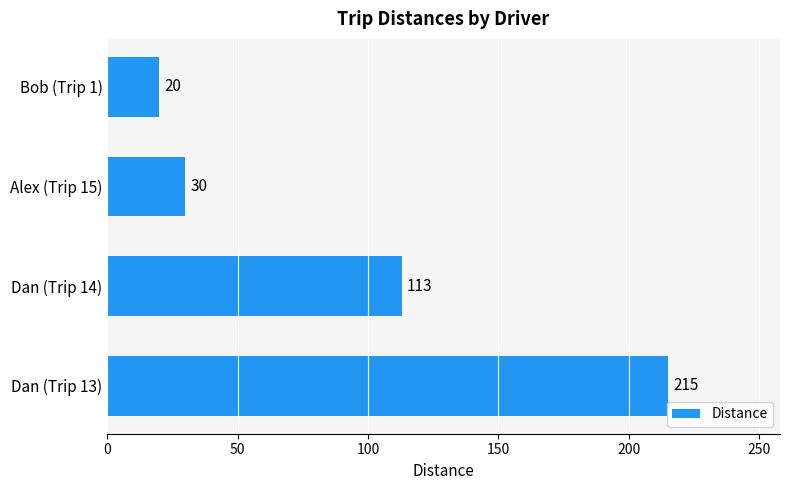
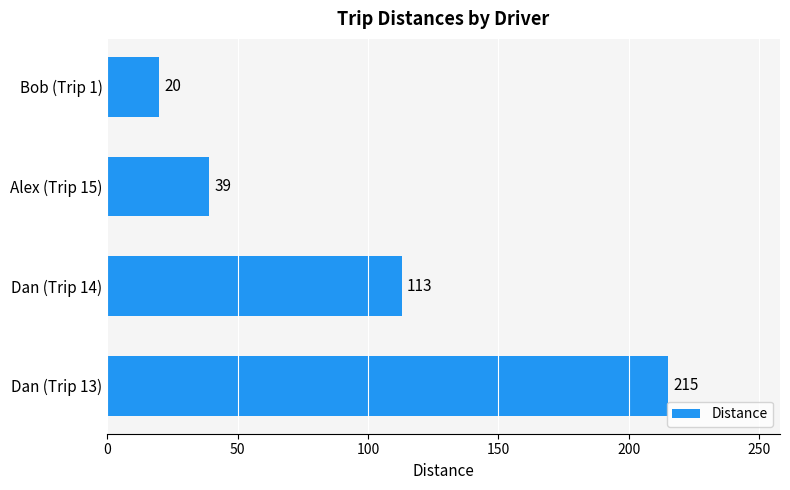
  {
    "Bob (Trip 1)": 20,
-   "Alex (Trip 15)": 30,
+   "Alex (Trip 15)": 39,
    "Dan (Trip 14)": 113,
    "Dan (Trip 13)": 215
  }
